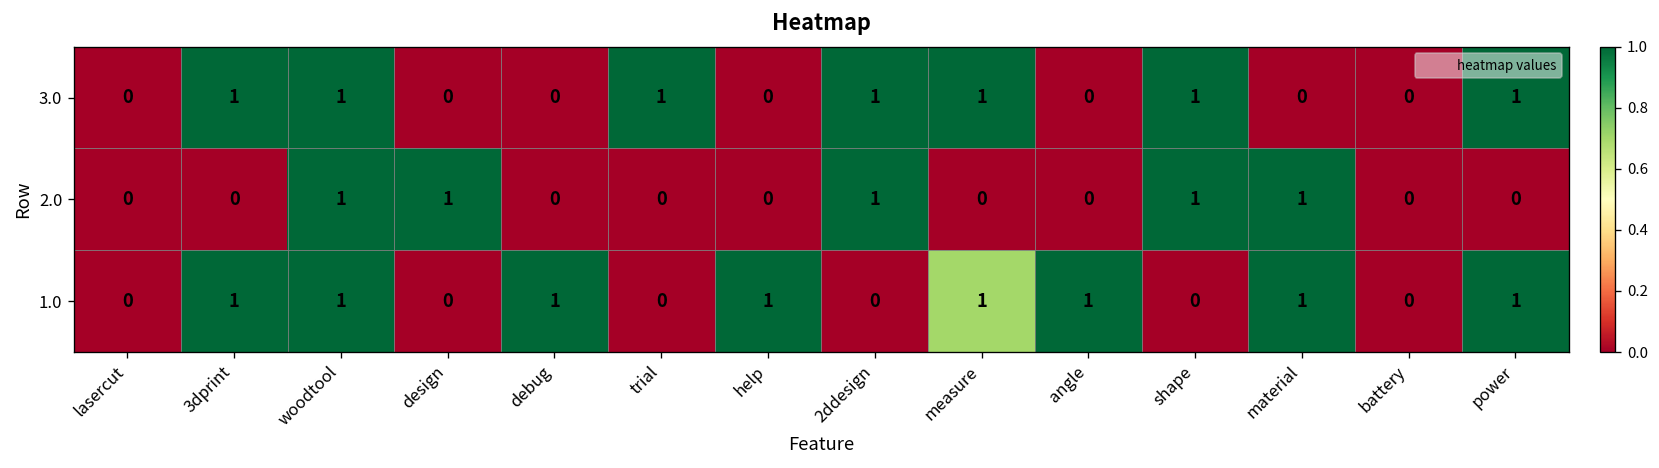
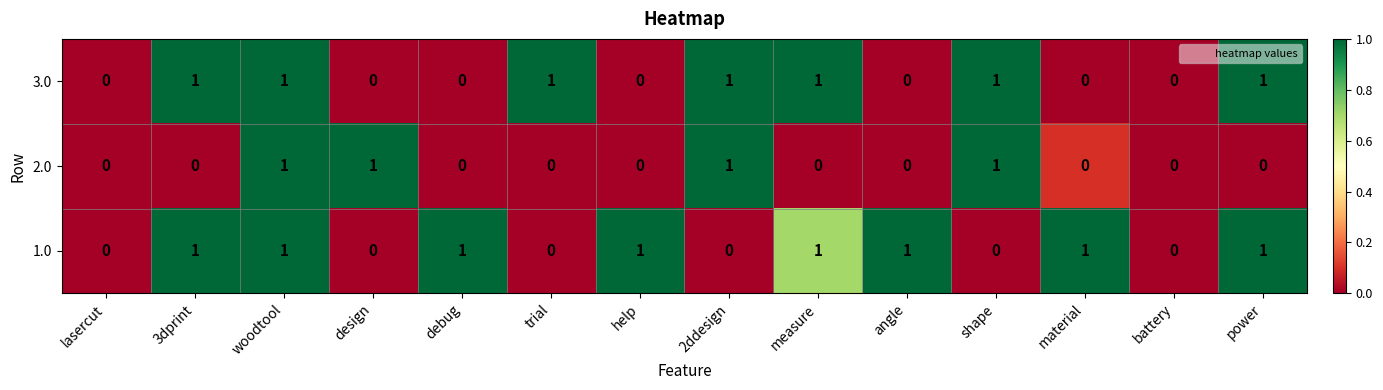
  {
    "3.0": {
      "lasercut": 0,
      "3dprint": 1,
      "woodtool": 1,
      "design": 0,
      "debug": 0,
      "trial": 1,
      "help": 0,
      "2ddesign": 1,
      "measure": 1,
      "angle": 0,
      "shape": 1,
      "material": 0,
      "battery": 0,
      "power": 1
    },
    "2.0": {
      "lasercut": 0,
      "3dprint": 0,
      "woodtool": 1,
      "design": 1,
      "debug": 0,
      "trial": 0,
      "help": 0,
      "2ddesign": 1,
      "measure": 0,
      "angle": 0,
      "shape": 1,
-     "material": 1,
+     "material": 0,
      "battery": 0,
      "power": 0
    },
    "1.0": {
      "lasercut": 0,
      "3dprint": 1,
      "woodtool": 1,
      "design": 0,
      "debug": 1,
      "trial": 0,
      "help": 1,
      "2ddesign": 0,
      "measure": 1,
      "angle": 1,
      "shape": 0,
      "material": 1,
      "battery": 0,
      "power": 1
    }
  }
